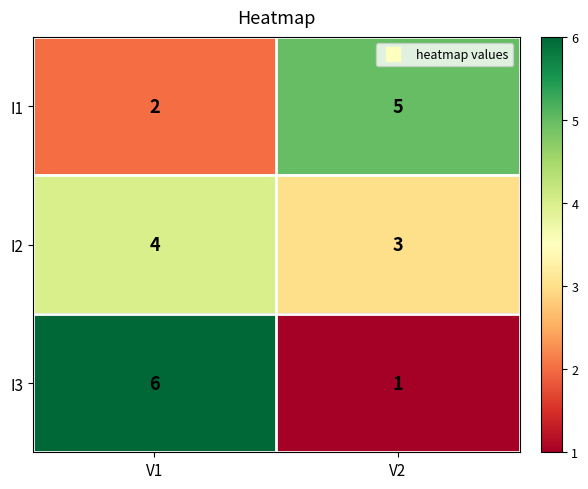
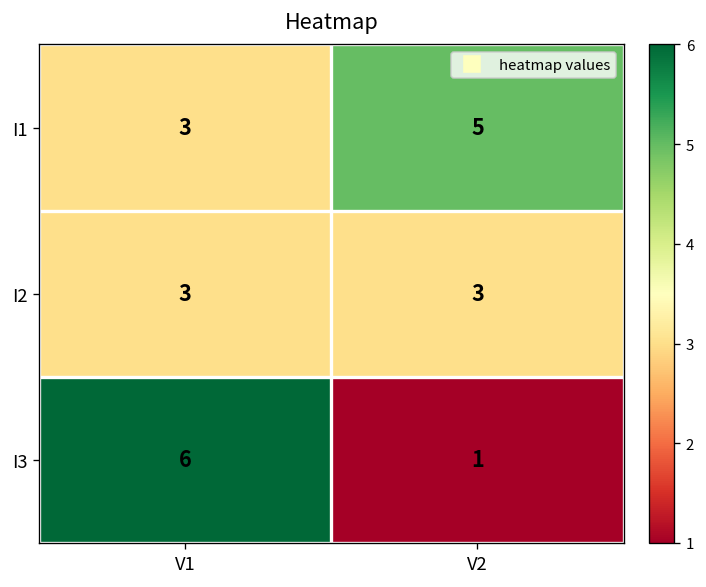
  {
    "I1": {
-     "V1": 2,
+     "V1": 3,
      "V2": 5
    },
    "I2": {
-     "V1": 4,
+     "V1": 3,
      "V2": 3
    },
    "I3": {
      "V1": 6,
      "V2": 1
    }
  }
